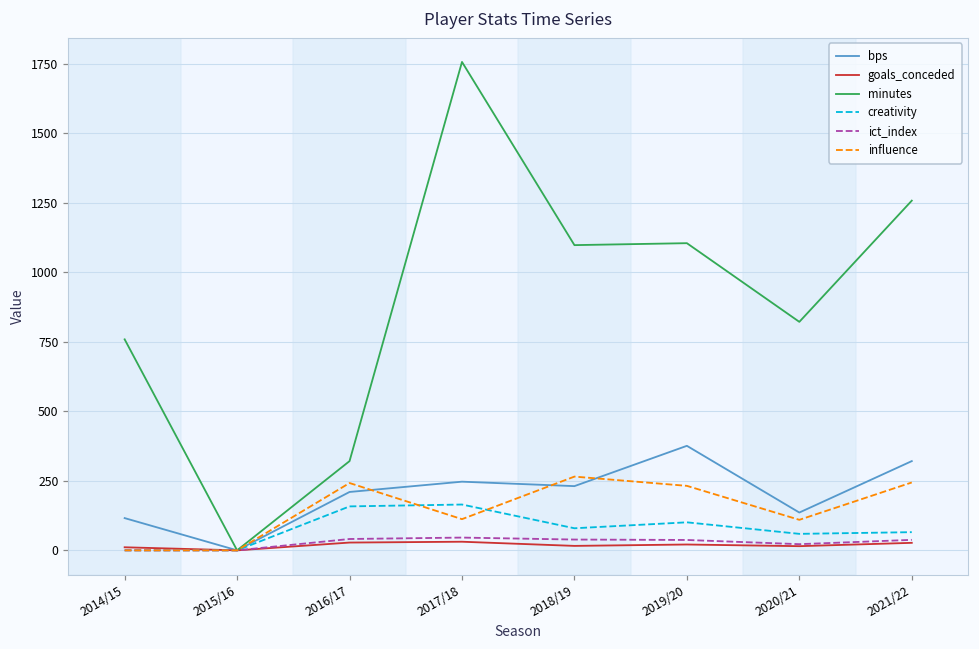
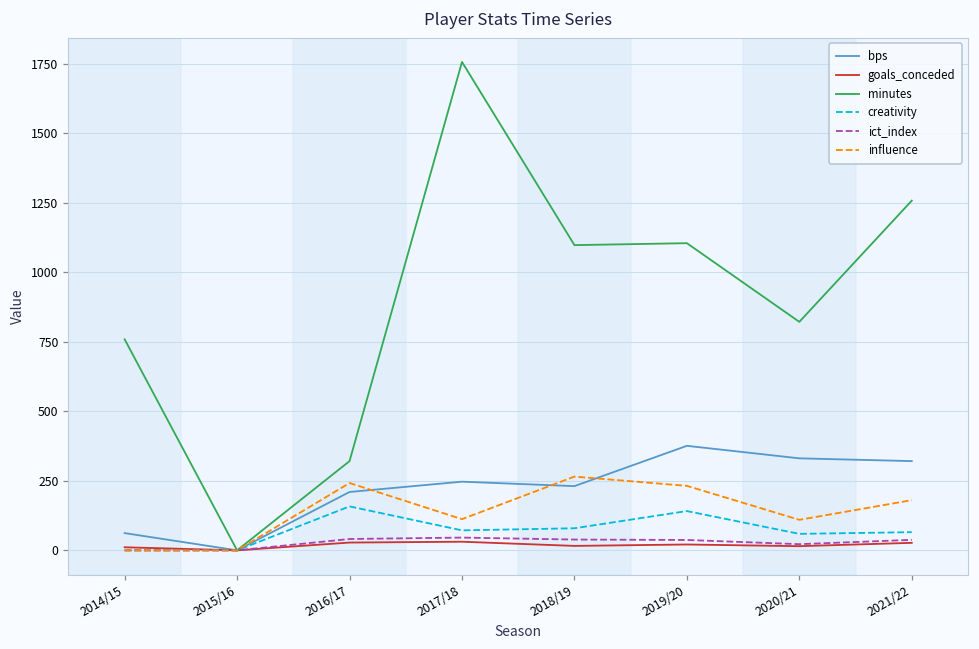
  {
    "bps": {
-     "2014/15": 120,
+     "2014/15": 60,
      "2016/17": 210,
      "2017/18": 250,
      "2018/19": 230,
      "2019/20": 380,
-     "2020/21": 140,
+     "2020/21": 330,
      "2021/22": 320
    },
    "goals_conceded": {
      "2014/15": 10,
      "2016/17": 30,
      "2017/18": 30,
      "2018/19": 20,
      "2019/20": 20,
      "2021/22": 30
    },
    "minutes": {
      "2014/15": 760,
      "2016/17": 320,
      "2017/18": 1760,
      "2018/19": 1100,
      "2019/20": 1110,
      "2020/21": 820,
      "2021/22": 1260
    },
    "creativity": {
      "2016/17": 160,
-     "2017/18": 160,
+     "2017/18": 70,
      "2018/19": 80,
-     "2019/20": 100,
+     "2019/20": 140,
      "2020/21": 60,
      "2021/22": 70
    },
    "ict_index": {
      "2016/17": 40,
      "2017/18": 50,
      "2018/19": 40,
      "2019/20": 40,
      "2021/22": 40
    },
    "influence": {
      "2016/17": 240,
      "2017/18": 110,
      "2018/19": 270,
      "2019/20": 230,
      "2020/21": 110,
-     "2021/22": 240
+     "2021/22": 180
    }
  }
